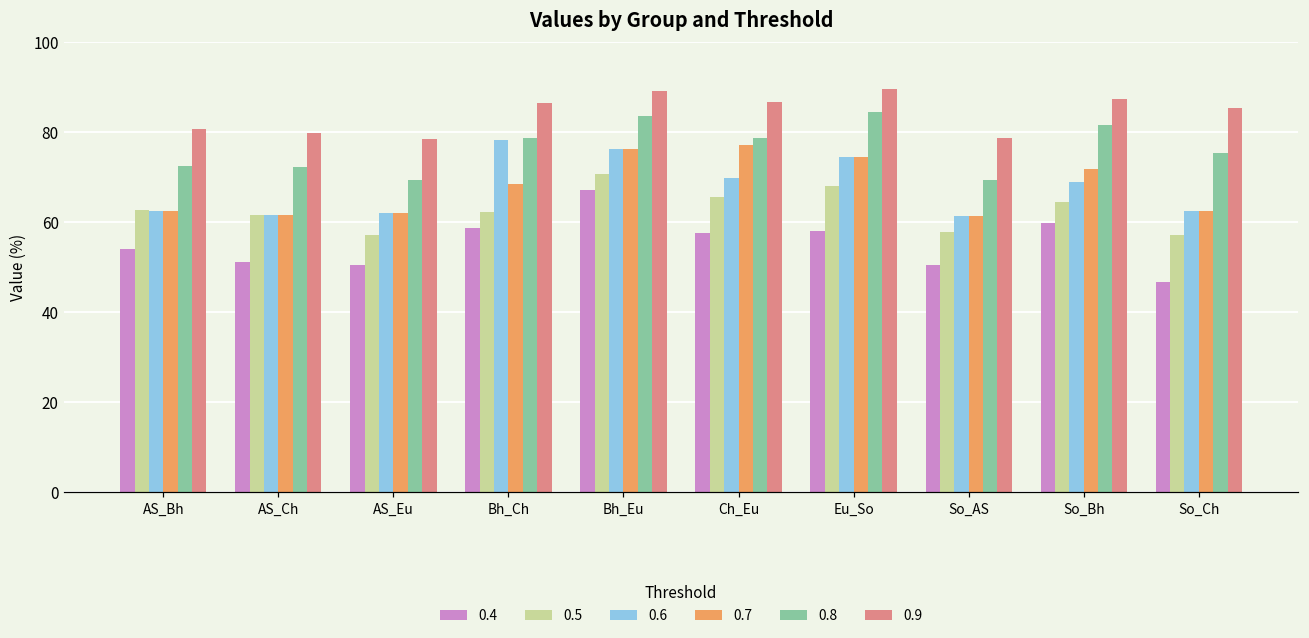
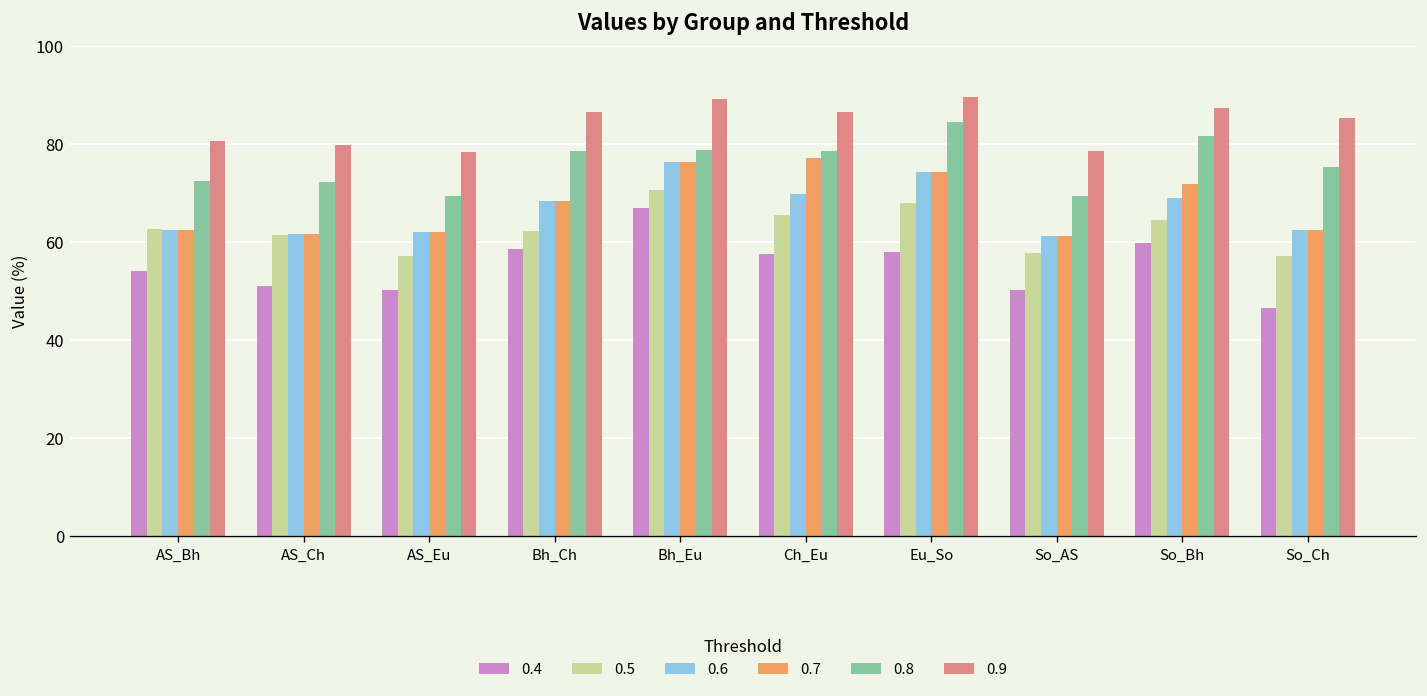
  {
    "0.4": {
      "AS_Bh": 54,
      "AS_Ch": 51,
      "AS_Eu": 50,
      "Bh_Ch": 59,
      "Bh_Eu": 67,
      "Ch_Eu": 58,
      "Eu_So": 58,
      "So_AS": 50,
      "So_Bh": 60,
      "So_Ch": 47
    },
    "0.5": {
      "AS_Bh": 63,
      "AS_Ch": 61,
      "AS_Eu": 57,
      "Bh_Ch": 62,
      "Bh_Eu": 71,
      "Ch_Eu": 66,
      "Eu_So": 68,
      "So_AS": 58,
      "So_Bh": 64,
      "So_Ch": 57
    },
    "0.6": {
      "AS_Bh": 62,
      "AS_Ch": 62,
      "AS_Eu": 62,
-     "Bh_Ch": 78,
+     "Bh_Ch": 68,
      "Bh_Eu": 76,
      "Ch_Eu": 70,
      "Eu_So": 74,
      "So_AS": 61,
      "So_Bh": 69,
      "So_Ch": 62
    },
    "0.8": {
      "AS_Bh": 73,
      "AS_Ch": 72,
      "AS_Eu": 69,
      "Bh_Ch": 79,
-     "Bh_Eu": 84,
+     "Bh_Eu": 79,
      "Ch_Eu": 79,
      "Eu_So": 84,
      "So_AS": 69,
      "So_Bh": 82,
      "So_Ch": 75
    }
  }
